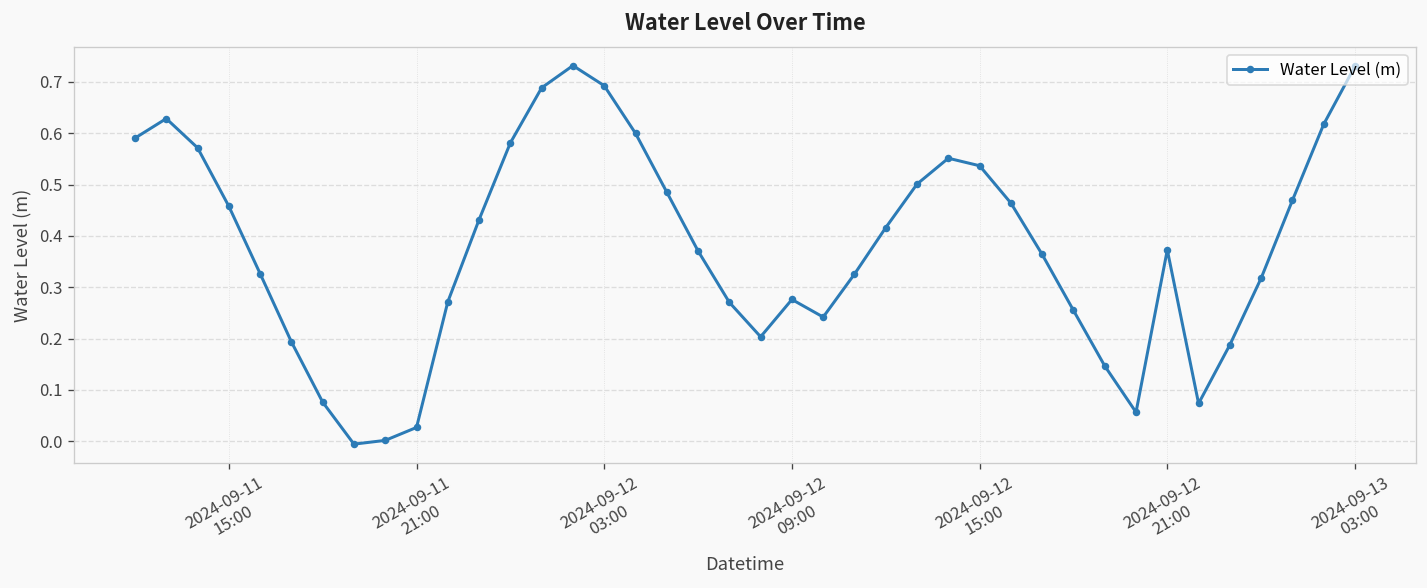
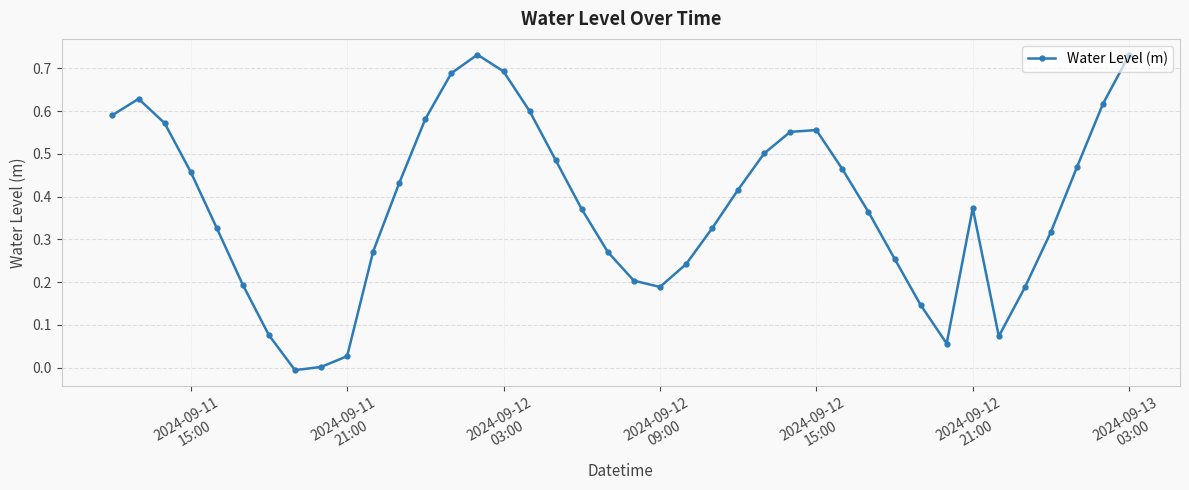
  {
    "2024-09-11 15:00": 0.46,
    "2024-09-11 21:00": 0.03,
    "2024-09-12 03:00": 0.69,
-   "2024-09-12 09:00": 0.28,
-   "2024-09-12 15:00": 0.54,
+   "2024-09-12 09:00": 0.19,
+   "2024-09-12 15:00": 0.56,
    "2024-09-12 21:00": 0.37
  }
